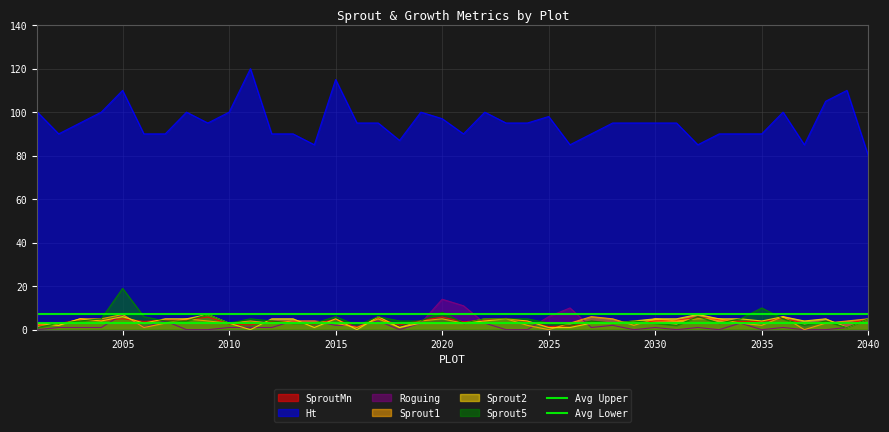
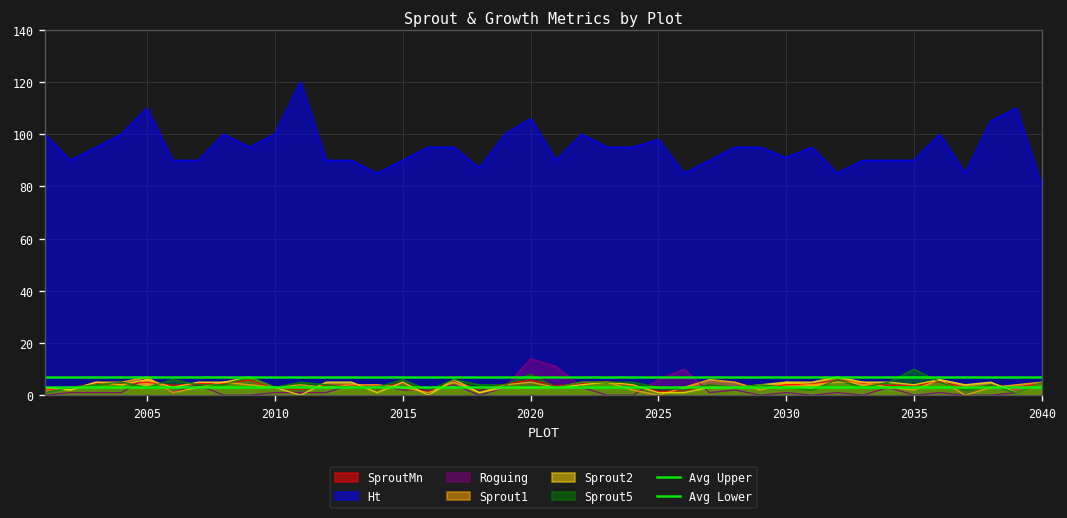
  {
    "Ht": {
      "2005": 110,
      "2010": 100,
-     "2015": 115,
-     "2020": 97,
+     "2015": 90,
+     "2020": 106,
      "2025": 98,
-     "2030": 95,
+     "2030": 91,
      "2035": 90,
      "2040": 80
    },
    "Roguing": {
      "2010": 1,
      "2020": 14,
      "2025": 6,
      "2030": 1,
      "2035": 0
    },
    "Sprout5": {
-     "2005": 19,
+     "2005": 3,
      "2020": 8,
      "2025": 3,
      "2035": 10
    }
  }
